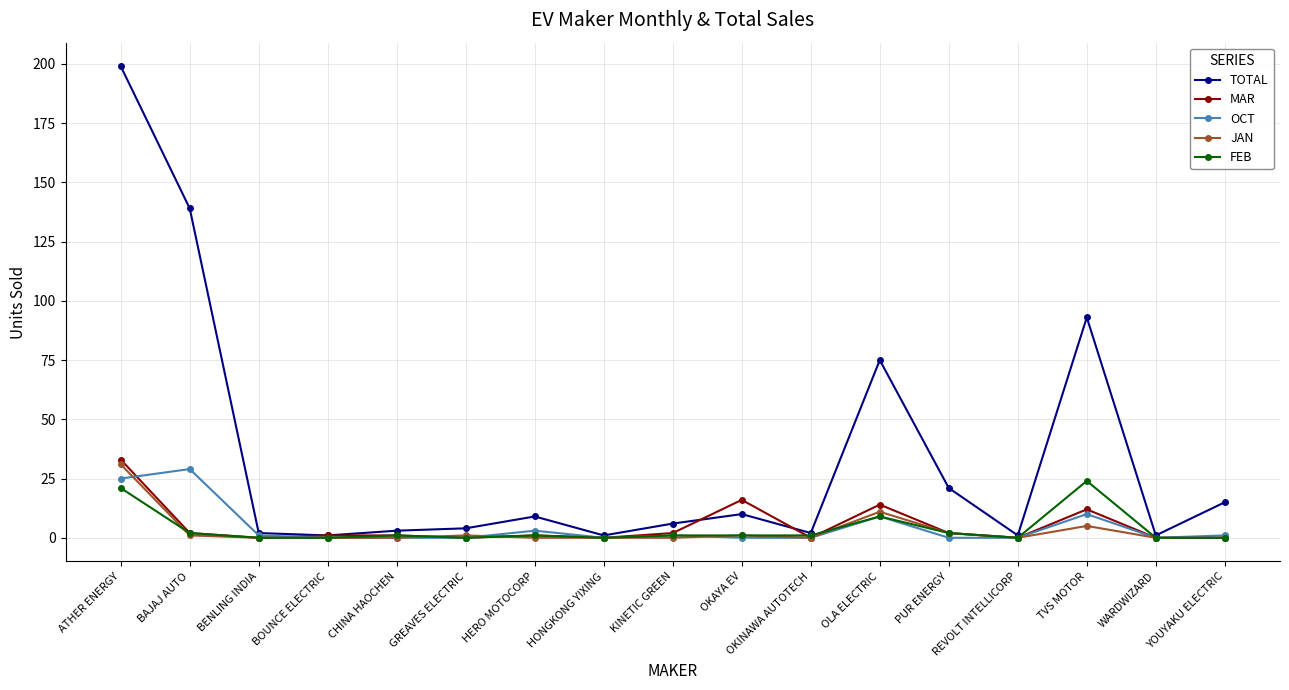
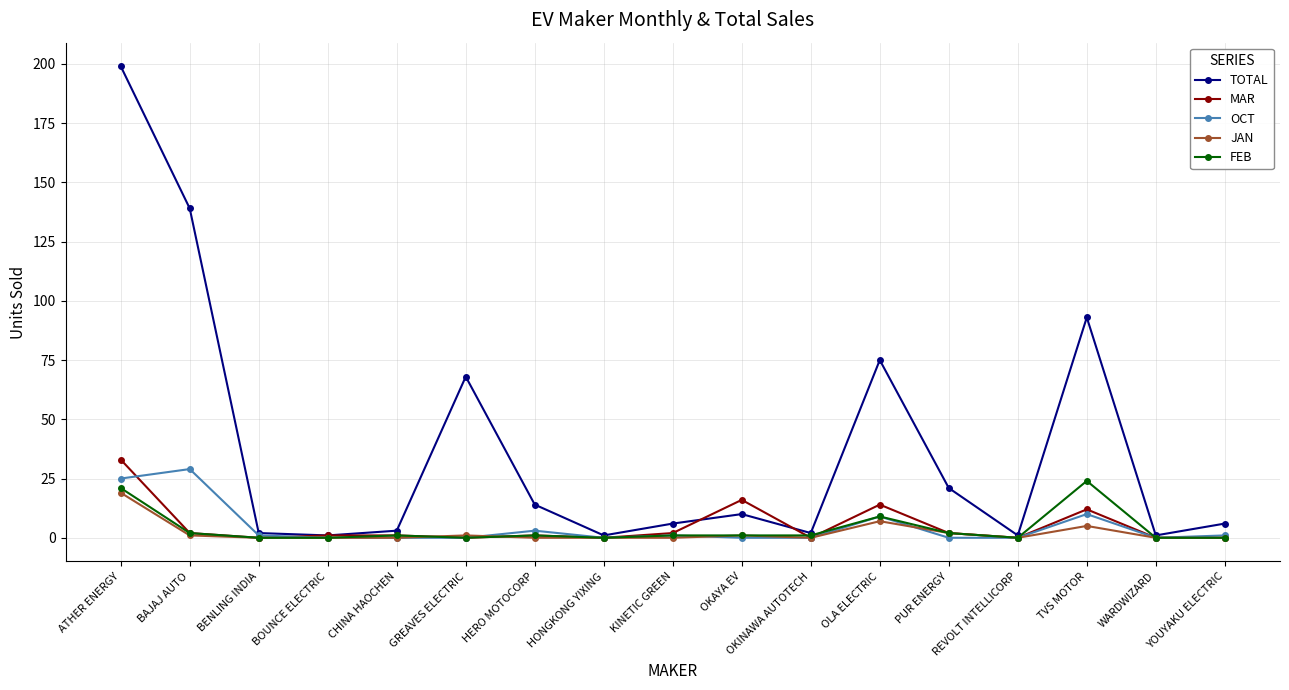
  {
    "TOTAL": {
      "ATHER ENERGY": 199,
      "BAJAJ AUTO": 139,
      "CHINA HAOCHEN": 3,
-     "GREAVES ELECTRIC": 4,
-     "HERO MOTOCORP": 9,
+     "GREAVES ELECTRIC": 68,
+     "HERO MOTOCORP": 14,
      "KINETIC GREEN": 6,
      "OKAYA EV": 10,
      "OLA ELECTRIC": 75,
      "PUR ENERGY": 21,
      "TVS MOTOR": 93,
-     "YOUYAKU ELECTRIC": 15
+     "YOUYAKU ELECTRIC": 6
    },
    "MAR": {
      "ATHER ENERGY": 33,
      "OKAYA EV": 16,
      "OLA ELECTRIC": 14,
      "TVS MOTOR": 12
    },
    "OCT": {
      "ATHER ENERGY": 25,
      "BAJAJ AUTO": 29,
      "HERO MOTOCORP": 3,
      "PUR ENERGY": 0,
      "TVS MOTOR": 10
    },
    "JAN": {
-     "ATHER ENERGY": 31,
-     "OLA ELECTRIC": 11,
+     "ATHER ENERGY": 19,
+     "OLA ELECTRIC": 7,
      "TVS MOTOR": 5
    },
    "FEB": {
      "ATHER ENERGY": 21,
      "TVS MOTOR": 24
    }
  }
